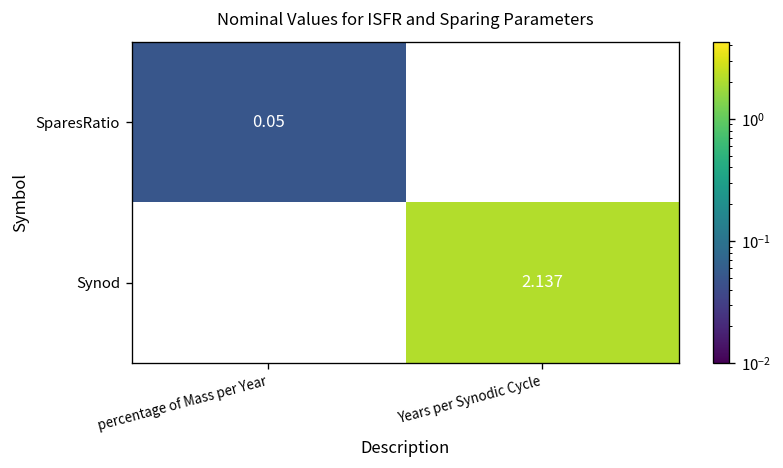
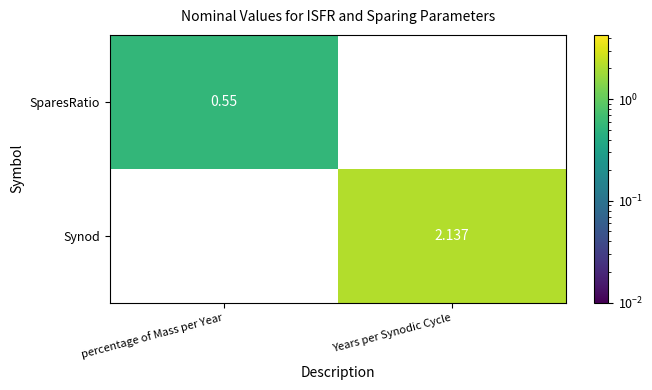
  {
    "SparesRatio": {
-     "percentage of Mass per Year": 0.05
+     "percentage of Mass per Year": 0.55
    },
    "Synod": {
      "Years per Synodic Cycle": 2.137
    }
  }
